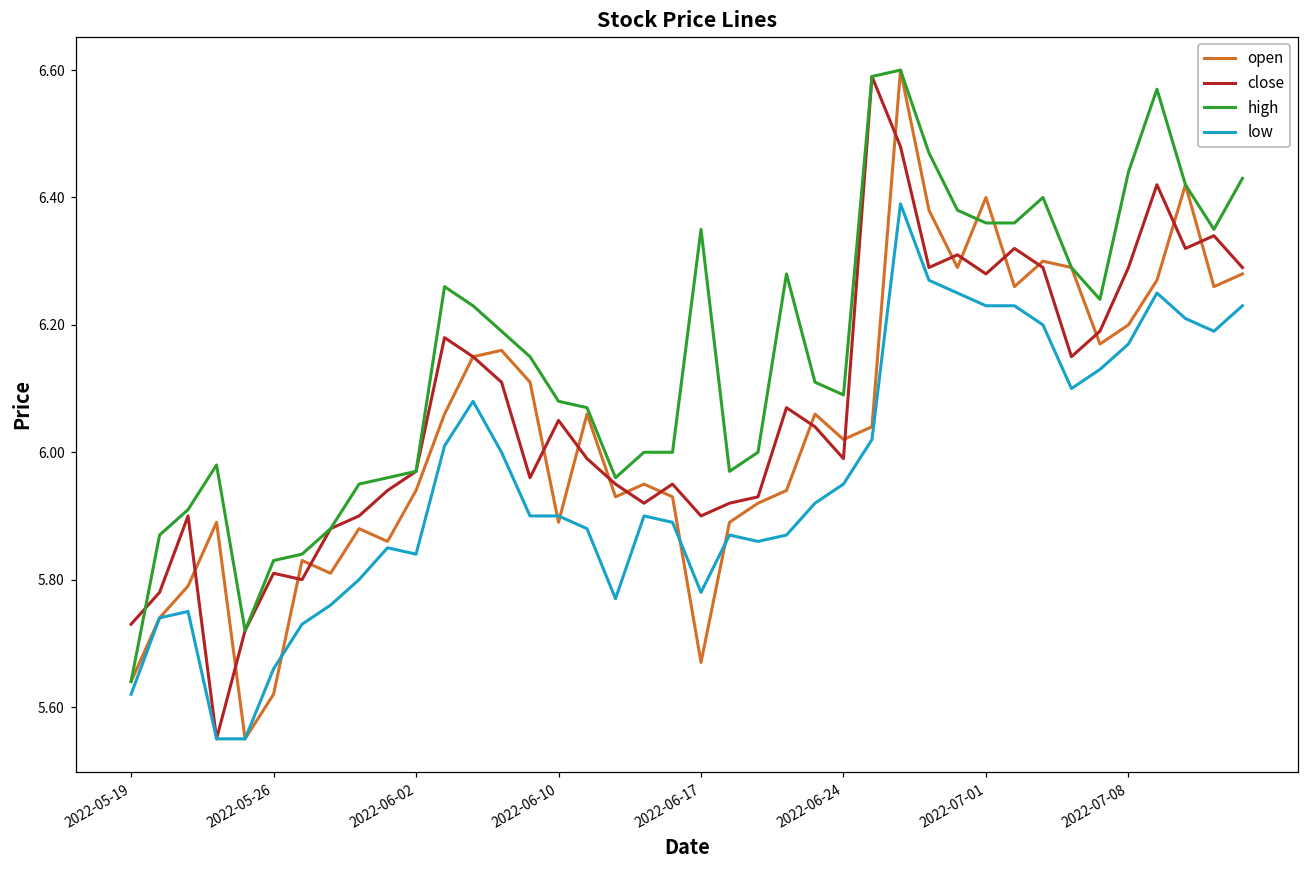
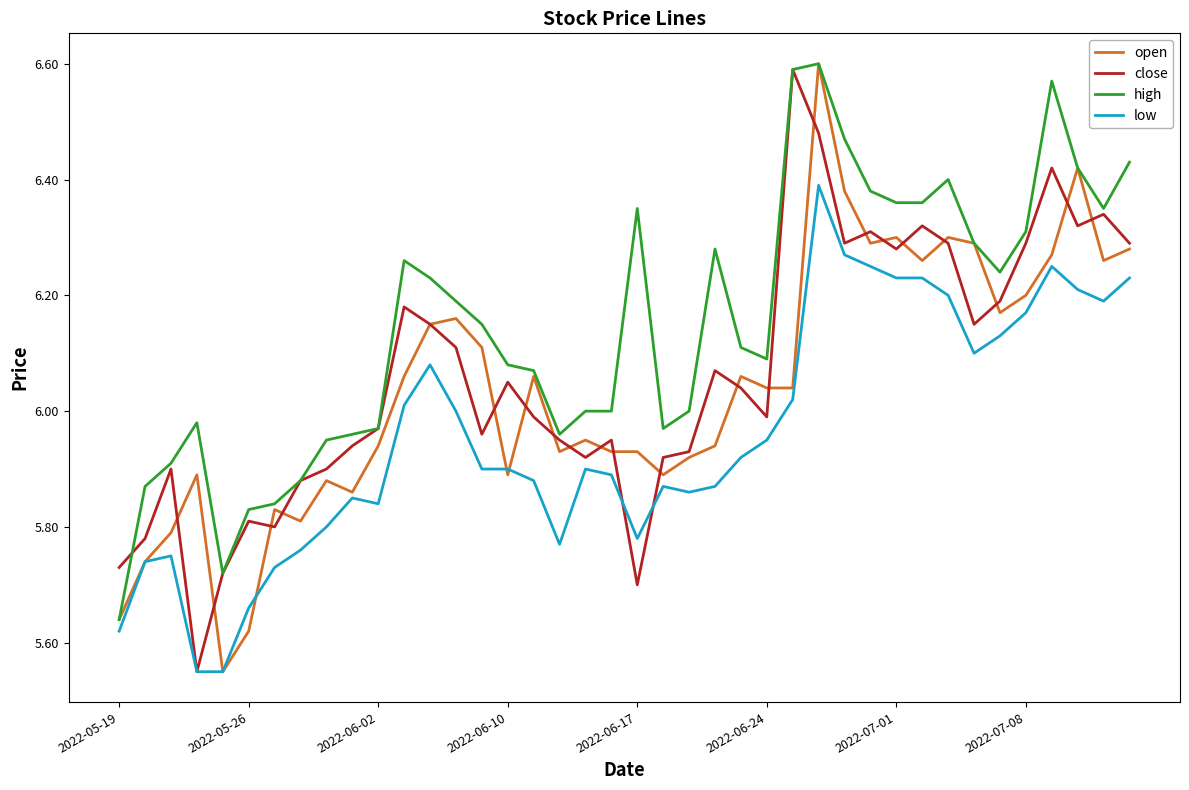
  {
    "open": {
      "2022-05-26": 5.62,
      "2022-06-02": 5.94,
      "2022-06-10": 5.89,
-     "2022-06-17": 5.67,
-     "2022-06-24": 6.02,
-     "2022-07-01": 6.4,
+     "2022-06-17": 5.93,
+     "2022-06-24": 6.04,
+     "2022-07-01": 6.3,
      "2022-07-08": 6.20
    },
    "close": {
      "2022-05-19": 5.73,
      "2022-05-26": 5.81,
      "2022-06-10": 6.05,
-     "2022-06-17": 5.9,
+     "2022-06-17": 5.7,
      "2022-06-24": 5.99,
      "2022-07-01": 6.28,
      "2022-07-08": 6.29
    },
    "high": {
      "2022-05-26": 5.83,
      "2022-06-10": 6.08,
      "2022-06-17": 6.35,
      "2022-06-24": 6.09,
      "2022-07-01": 6.36,
-     "2022-07-08": 6.44
+     "2022-07-08": 6.31
    },
    "low": {
      "2022-05-19": 5.62,
      "2022-05-26": 5.66,
      "2022-06-02": 5.84,
      "2022-06-10": 5.90,
      "2022-06-17": 5.78,
      "2022-06-24": 5.95,
      "2022-07-01": 6.23,
      "2022-07-08": 6.17
    }
  }
